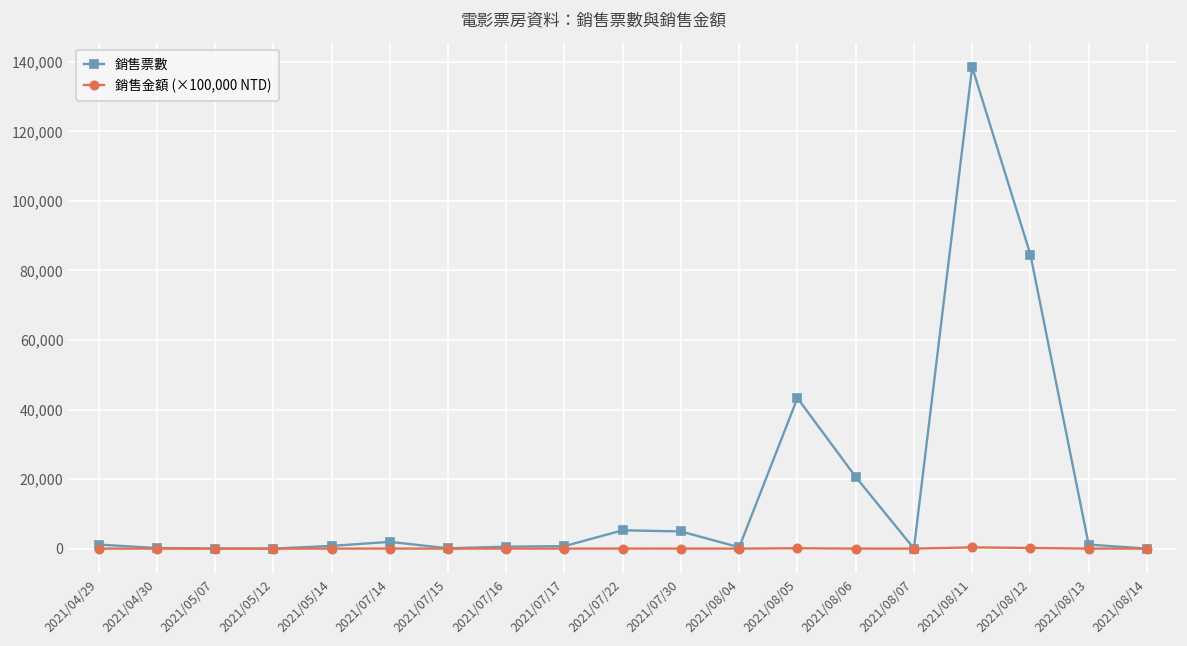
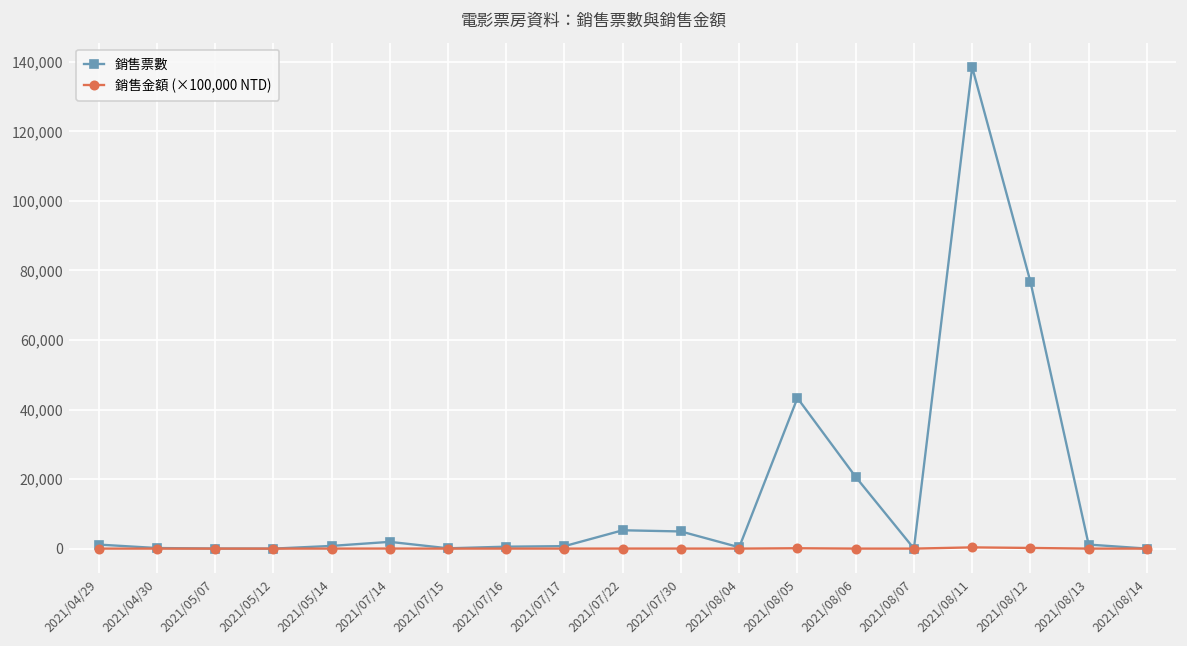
  {
    "銷售票數": {
      "2021/04/29": "1,000",
      "2021/07/14": "2,000",
      "2021/07/22": "5,000",
      "2021/07/30": "5,000",
      "2021/08/05": "43,000",
      "2021/08/06": "21,000",
      "2021/08/11": "139,000",
-     "2021/08/12": "85,000",
+     "2021/08/12": "77,000",
      "2021/08/13": "1,000"
    },
    "銷售金額 (×100,000 NTD)": {
      "2021/04/29": "0",
      "2021/07/14": "0",
      "2021/07/22": "0",
      "2021/07/30": "0",
      "2021/08/05": "0",
      "2021/08/06": "0",
      "2021/08/11": "0",
      "2021/08/12": "0",
      "2021/08/13": "0"
    }
  }
